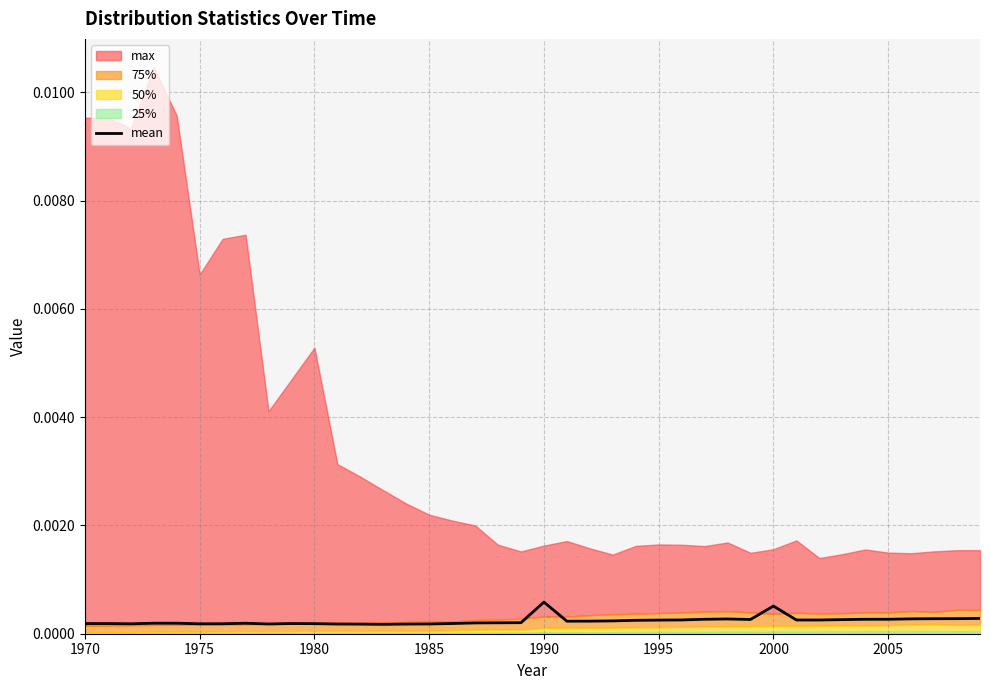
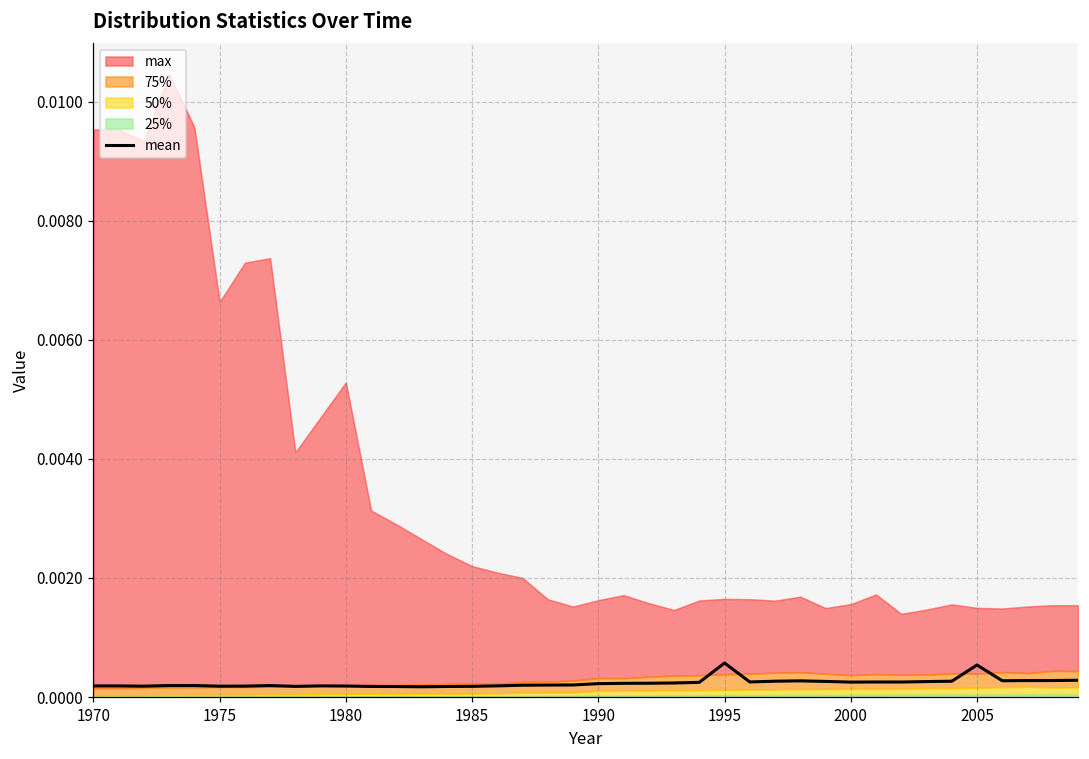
  {
    "mean": {
      "1985": 0.0002,
-     "1990": 0.0006,
-     "1995": 0.0003,
-     "2000": 0.0005,
-     "2005": 0.0003
+     "1990": 0.0002,
+     "1995": 0.0006,
+     "2000": 0.0003,
+     "2005": 0.0005
    }
  }
